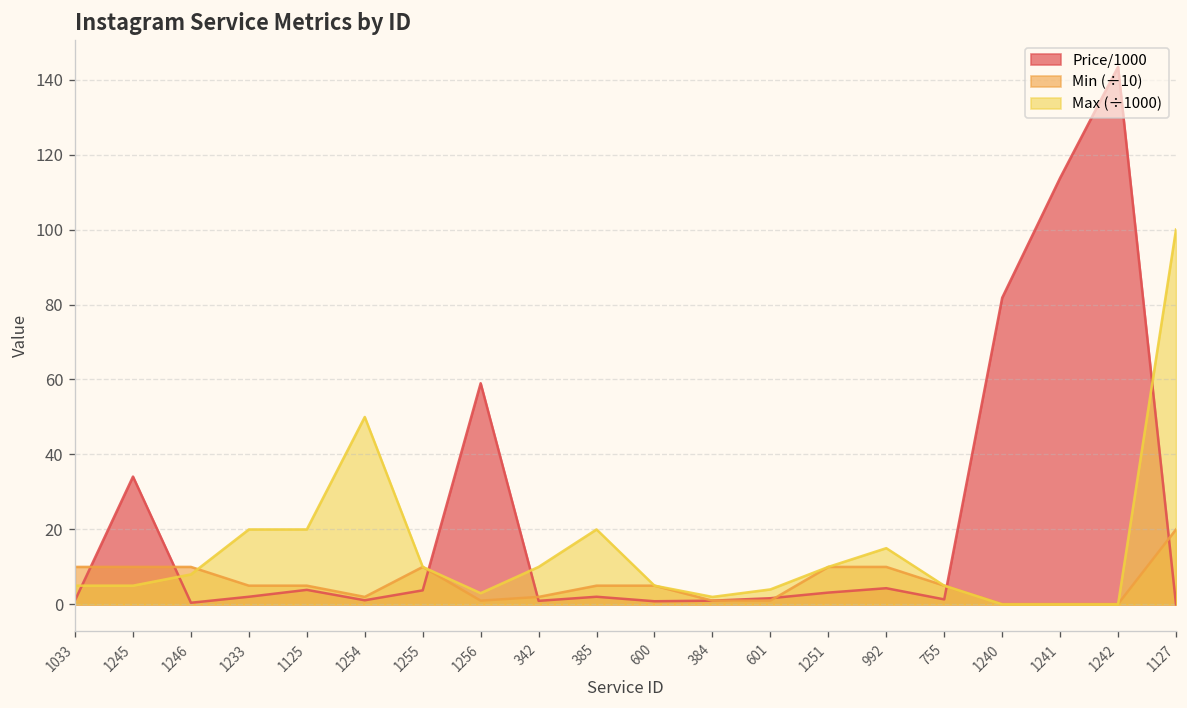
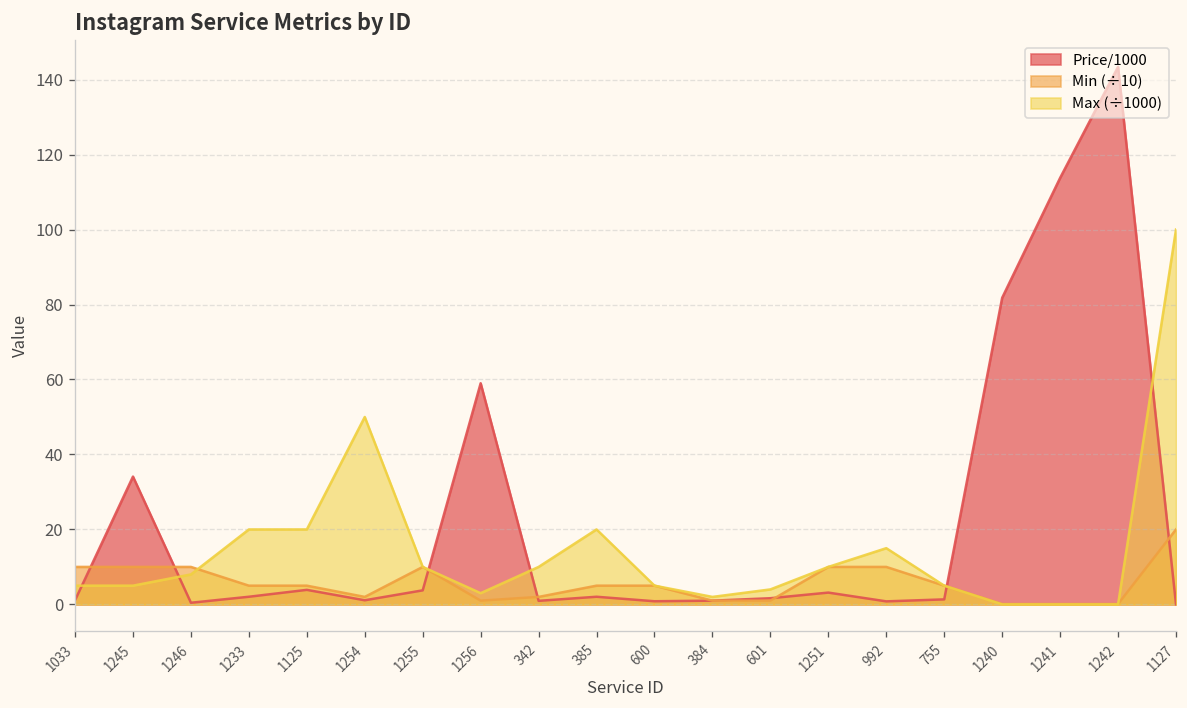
  {
    "Price/1000": {
      "1033": 1,
      "1245": 34,
      "1246": 0,
      "1233": 2,
      "1125": 4,
      "1254": 1,
      "1255": 4,
      "1256": 59,
      "342": 1,
      "385": 2,
      "600": 1,
      "1251": 3,
-     "992": 4,
+     "992": 1,
      "755": 1,
      "1240": 82,
      "1241": 114,
      "1127": 0
    }
  }
